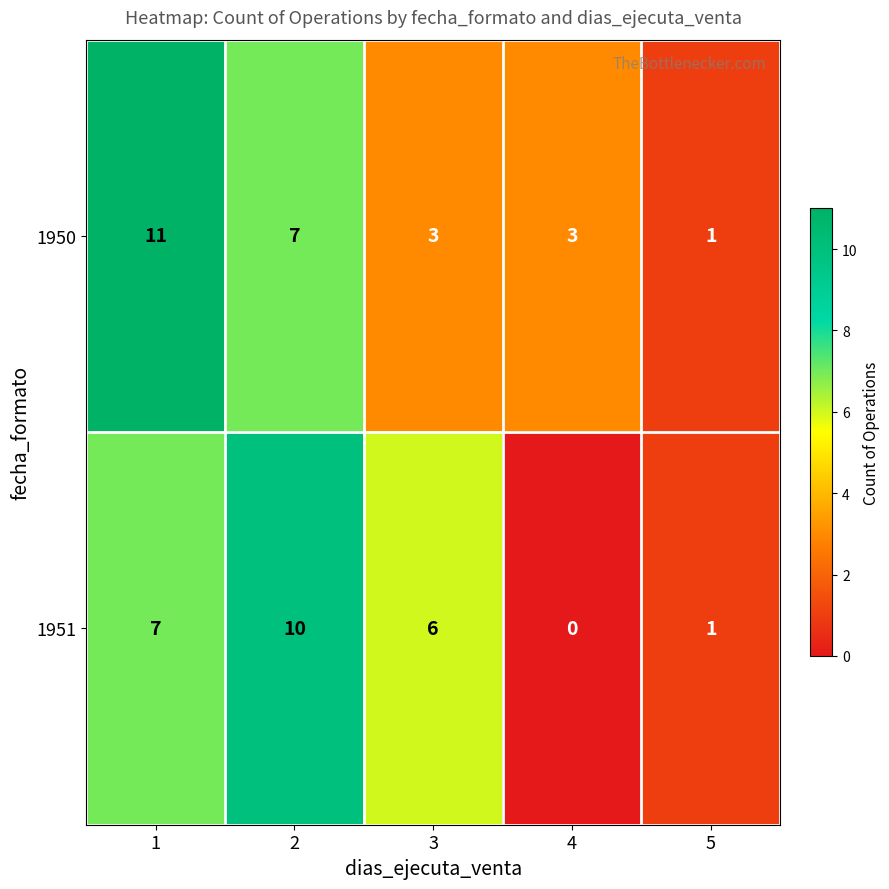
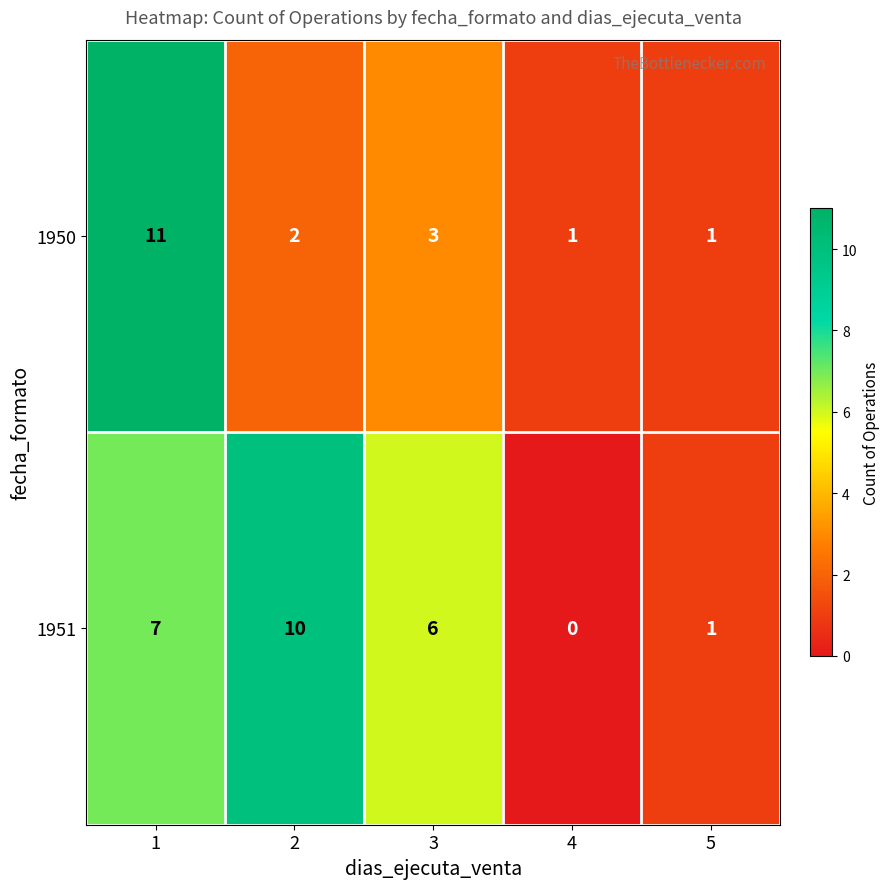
  {
    "1950": {
      "1": 11,
-     "2": 7,
+     "2": 2,
      "3": 3,
-     "4": 3
+     "4": 1
    },
    "1951": {
      "1": 7,
      "2": 10,
      "3": 6,
      "4": 0,
      "5": 1
    }
  }
